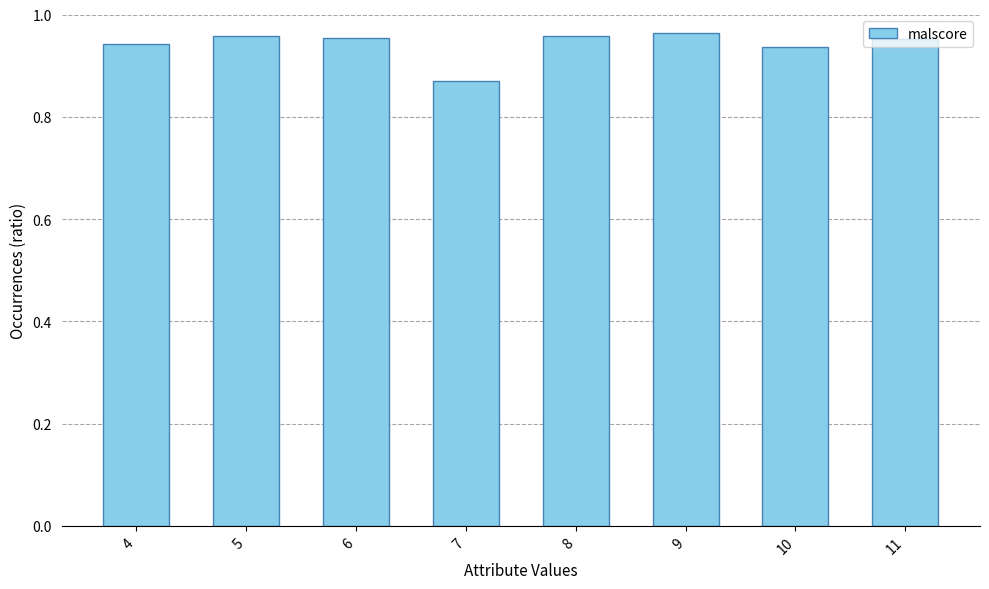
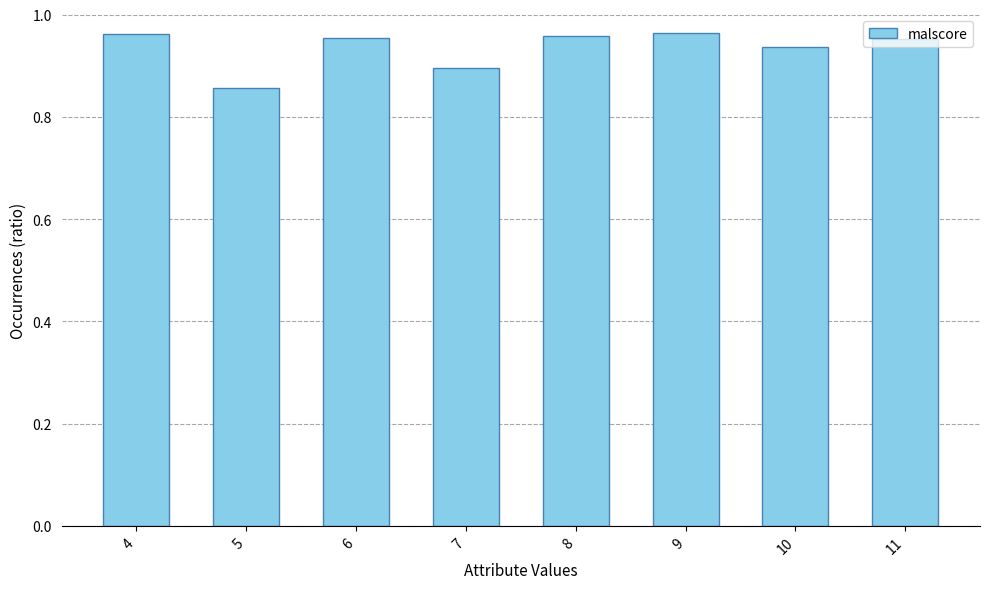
  {
-   "4": 0.94,
-   "5": 0.96,
+   "4": 0.96,
+   "5": 0.86,
    "6": 0.95,
-   "7": 0.87,
+   "7": 0.90,
    "8": 0.96,
    "9": 0.96,
    "10": 0.94
  }
